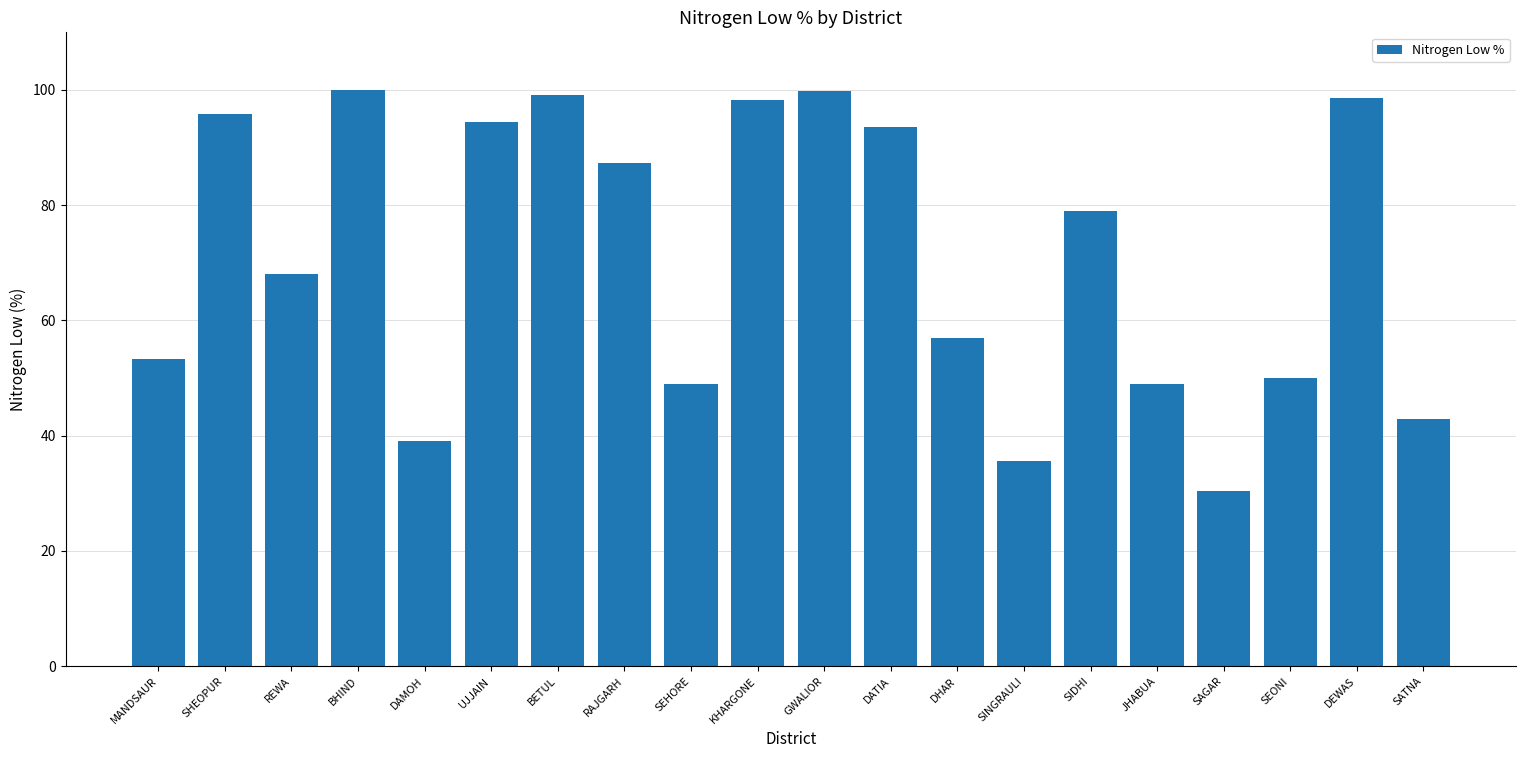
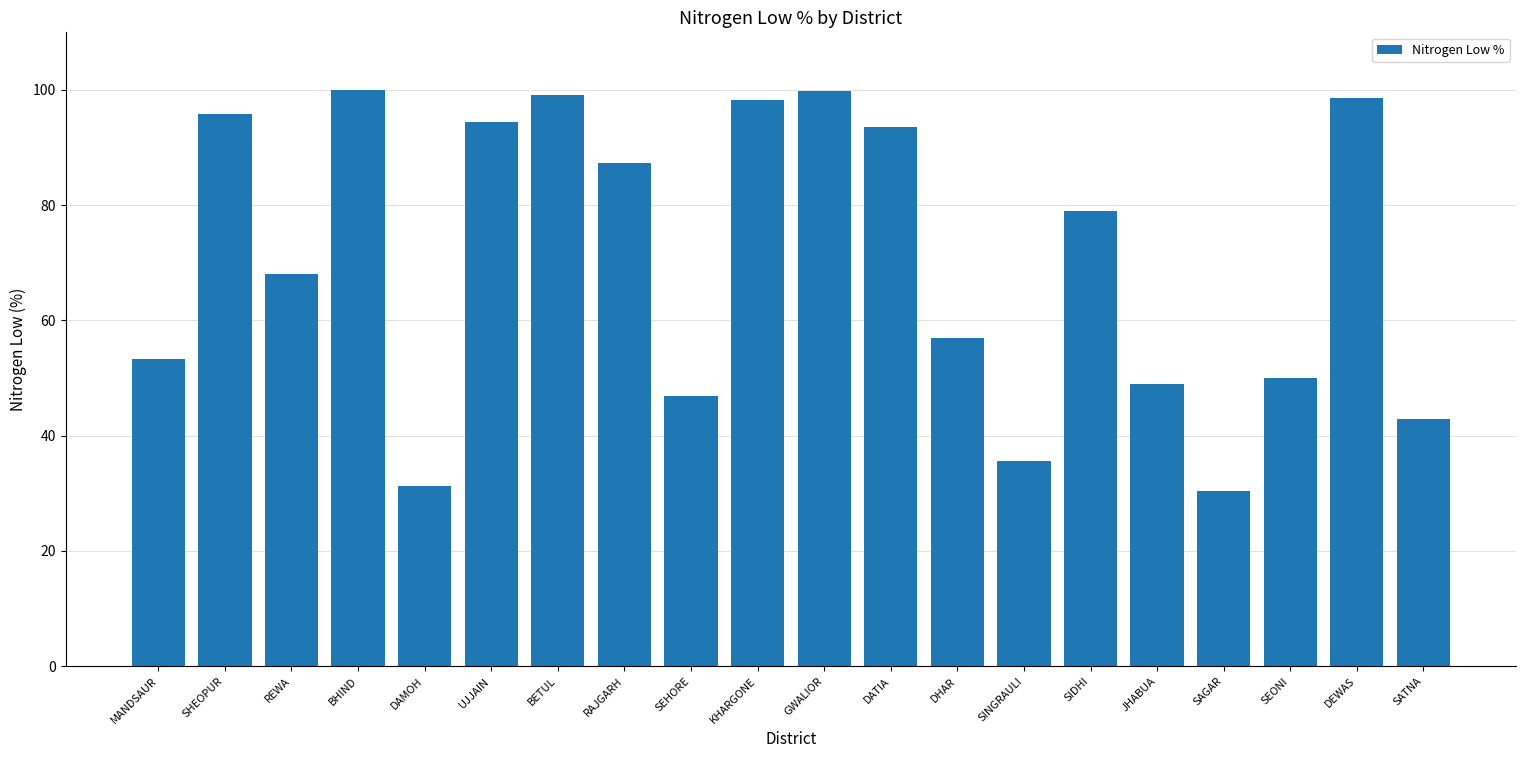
  {
    "MANDSAUR": 53,
    "SHEOPUR": 96,
    "REWA": 68,
    "BHIND": 100,
-   "DAMOH": 39,
+   "DAMOH": 31,
    "UJJAIN": 94,
    "BETUL": 99,
    "RAJGARH": 87,
-   "SEHORE": 49,
+   "SEHORE": 47,
    "KHARGONE": 98,
    "GWALIOR": 100,
    "DATIA": 94,
    "DHAR": 57,
    "SINGRAULI": 36,
    "SIDHI": 79,
    "JHABUA": 49,
    "SAGAR": 30,
    "SEONI": 50,
    "DEWAS": 99,
    "SATNA": 43
  }
